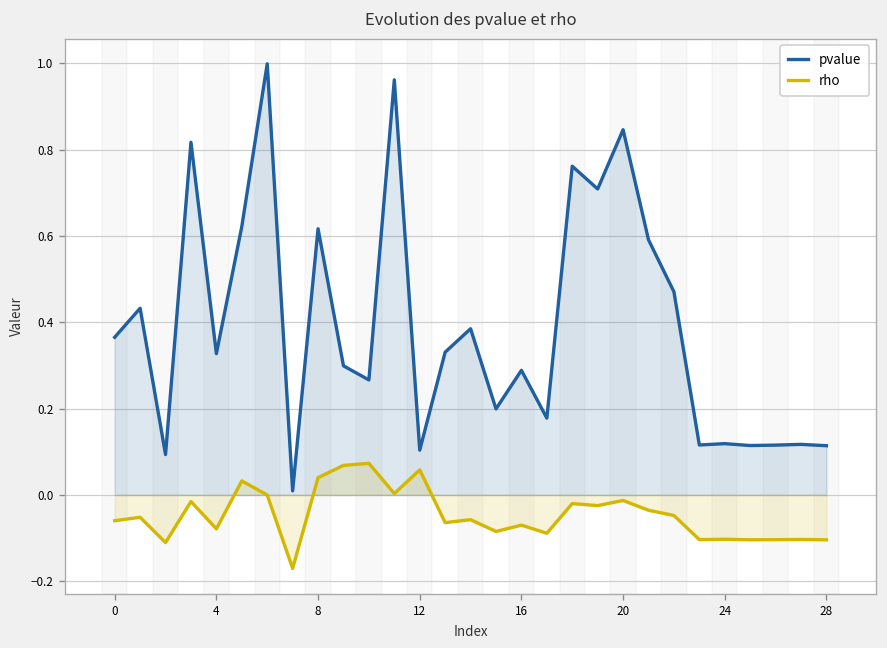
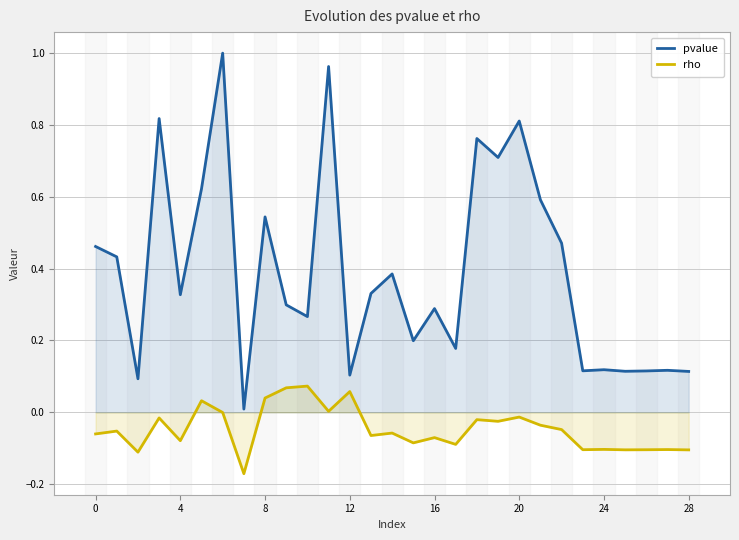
  {
    "pvalue": {
-     "0": 0.37,
+     "0": 0.46,
      "4": 0.33,
-     "8": 0.62,
+     "8": 0.54,
      "12": 0.10,
      "16": 0.29,
-     "20": 0.85,
+     "20": 0.81,
      "24": 0.12,
      "28": 0.11
    }
  }
